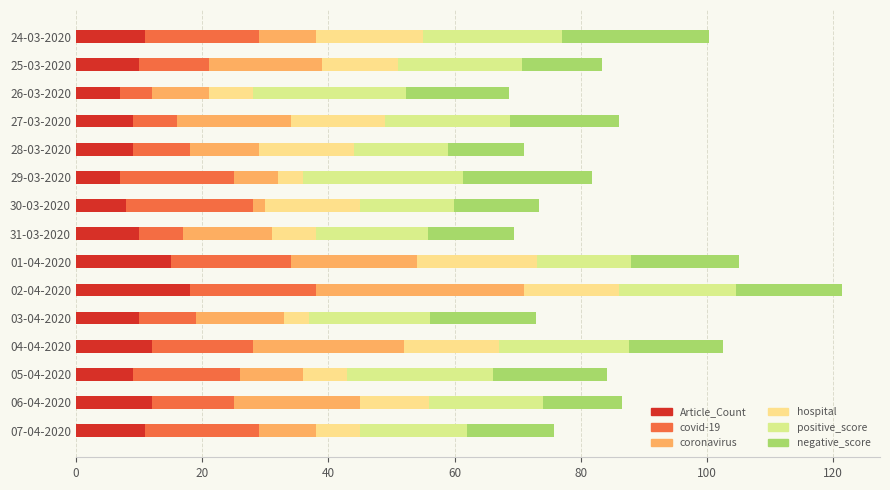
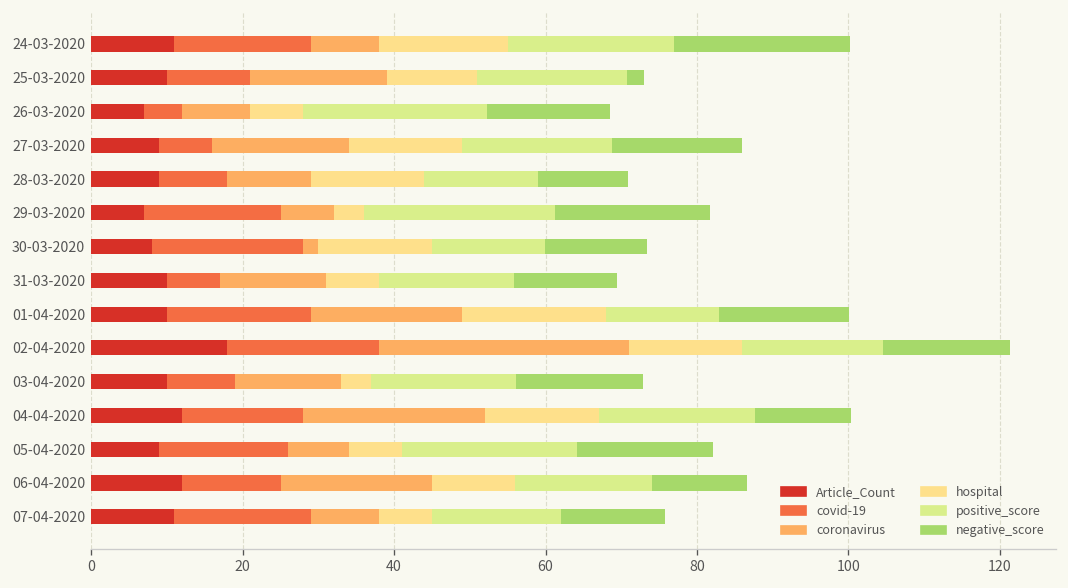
  {
    "Article_Count": {
      "24-03-2020": 11,
      "25-03-2020": 10,
      "26-03-2020": 7,
      "27-03-2020": 9,
      "28-03-2020": 9,
      "29-03-2020": 7,
      "30-03-2020": 8,
      "31-03-2020": 10,
-     "01-04-2020": 15,
+     "01-04-2020": 10,
      "02-04-2020": 18,
      "03-04-2020": 10,
      "04-04-2020": 12,
      "05-04-2020": 9,
      "06-04-2020": 12,
      "07-04-2020": 11
    },
    "covid-19": {
      "24-03-2020": 18,
      "25-03-2020": 11,
      "26-03-2020": 5,
      "27-03-2020": 7,
      "28-03-2020": 9,
      "29-03-2020": 18,
      "30-03-2020": 20,
      "31-03-2020": 7,
      "01-04-2020": 19,
      "02-04-2020": 20,
      "03-04-2020": 9,
      "04-04-2020": 16,
      "05-04-2020": 17,
      "06-04-2020": 13,
      "07-04-2020": 18
    },
    "coronavirus": {
      "24-03-2020": 9,
      "25-03-2020": 18,
      "26-03-2020": 9,
      "27-03-2020": 18,
      "28-03-2020": 11,
      "29-03-2020": 7,
      "30-03-2020": 2,
      "31-03-2020": 14,
      "01-04-2020": 20,
      "02-04-2020": 33,
      "03-04-2020": 14,
      "04-04-2020": 24,
-     "05-04-2020": 10,
+     "05-04-2020": 8,
      "06-04-2020": 20,
      "07-04-2020": 9
    },
    "negative_score": {
      "24-03-2020": 23,
-     "25-03-2020": 13,
+     "25-03-2020": 2,
      "26-03-2020": 16,
      "27-03-2020": 17,
      "28-03-2020": 12,
      "29-03-2020": 20,
      "30-03-2020": 13,
      "31-03-2020": 14,
      "01-04-2020": 17,
      "02-04-2020": 17,
      "03-04-2020": 17,
-     "04-04-2020": 15,
+     "04-04-2020": 13,
      "05-04-2020": 18,
      "06-04-2020": 13,
      "07-04-2020": 14
    }
  }
